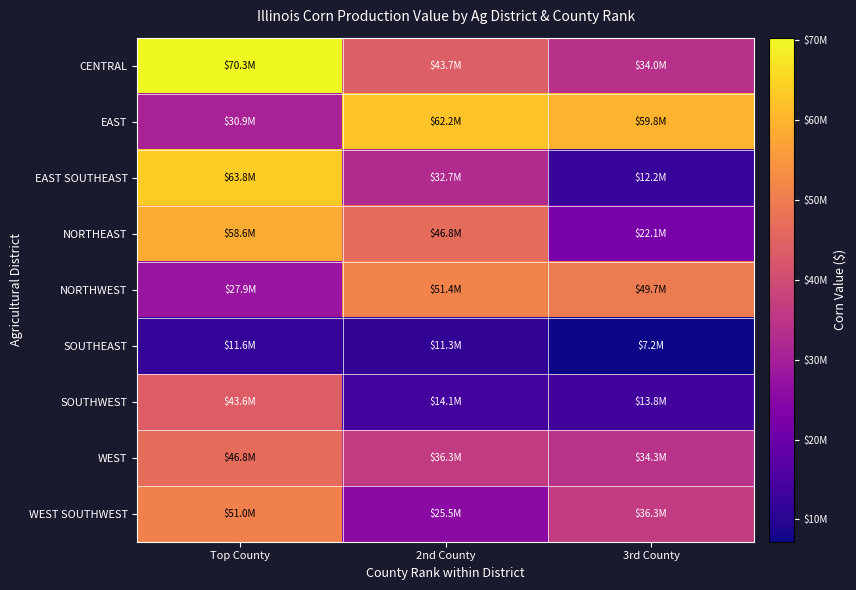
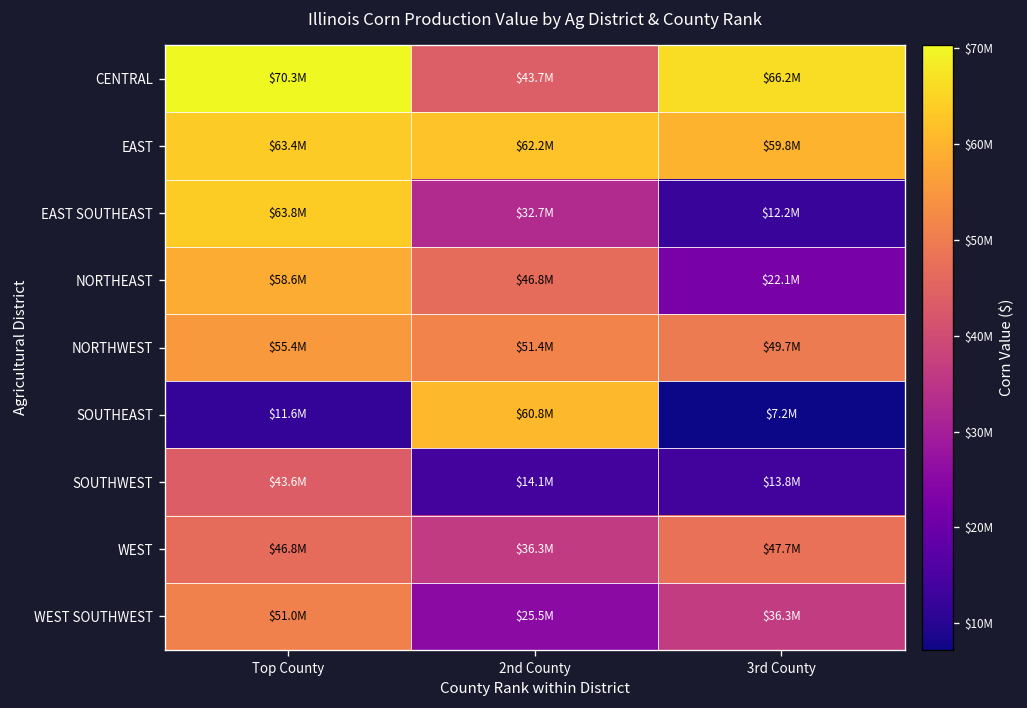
  {
    "CENTRAL": {
      "Top County": "$70.3M",
      "2nd County": "$43.7M",
-     "3rd County": "$34.0M"
+     "3rd County": "$66.2M"
    },
    "EAST": {
-     "Top County": "$30.9M",
+     "Top County": "$63.4M",
      "2nd County": "$62.2M",
      "3rd County": "$59.8M"
    },
    "EAST SOUTHEAST": {
      "Top County": "$63.8M",
      "2nd County": "$32.7M",
      "3rd County": "$12.2M"
    },
    "NORTHEAST": {
      "Top County": "$58.6M",
      "2nd County": "$46.8M",
      "3rd County": "$22.1M"
    },
    "NORTHWEST": {
-     "Top County": "$27.9M",
+     "Top County": "$55.4M",
      "2nd County": "$51.4M",
      "3rd County": "$49.7M"
    },
    "SOUTHEAST": {
      "Top County": "$11.6M",
-     "2nd County": "$11.3M",
+     "2nd County": "$60.8M",
      "3rd County": "$7.2M"
    },
    "SOUTHWEST": {
      "Top County": "$43.6M",
      "2nd County": "$14.1M",
      "3rd County": "$13.8M"
    },
    "WEST": {
      "Top County": "$46.8M",
      "2nd County": "$36.3M",
-     "3rd County": "$34.3M"
+     "3rd County": "$47.7M"
    },
    "WEST SOUTHWEST": {
      "Top County": "$51.0M",
      "2nd County": "$25.5M",
      "3rd County": "$36.3M"
    }
  }
